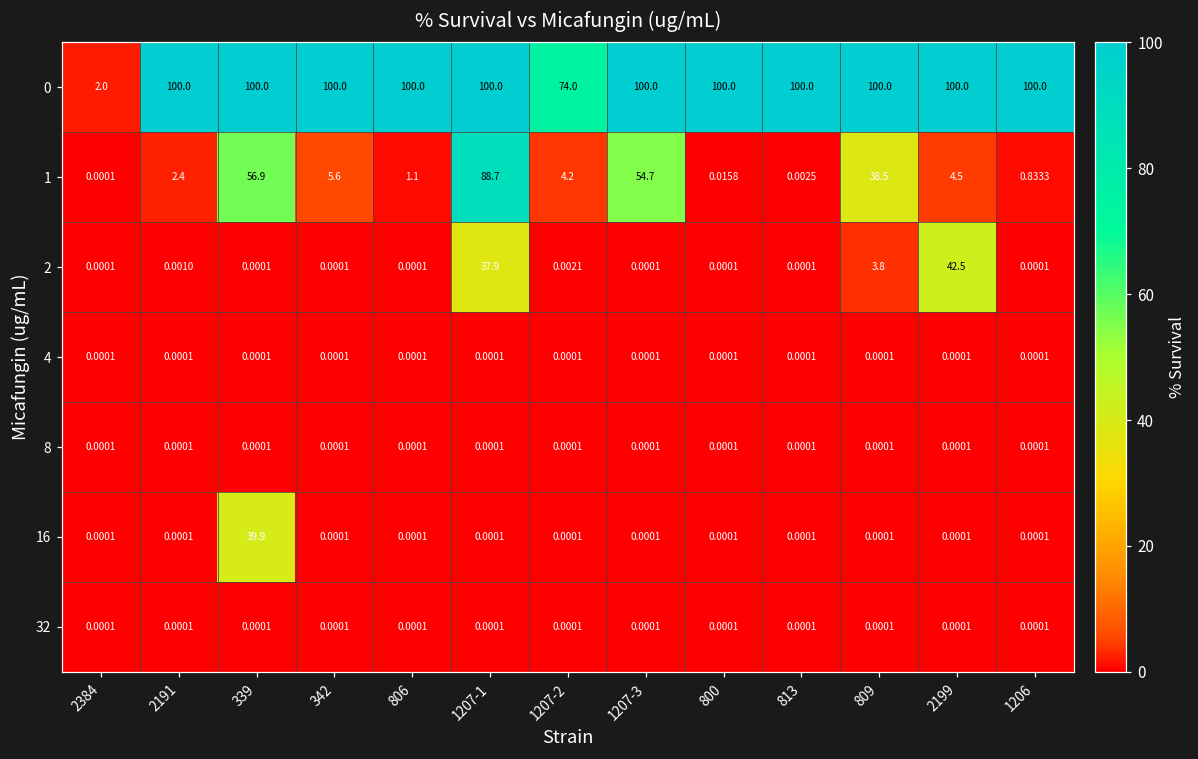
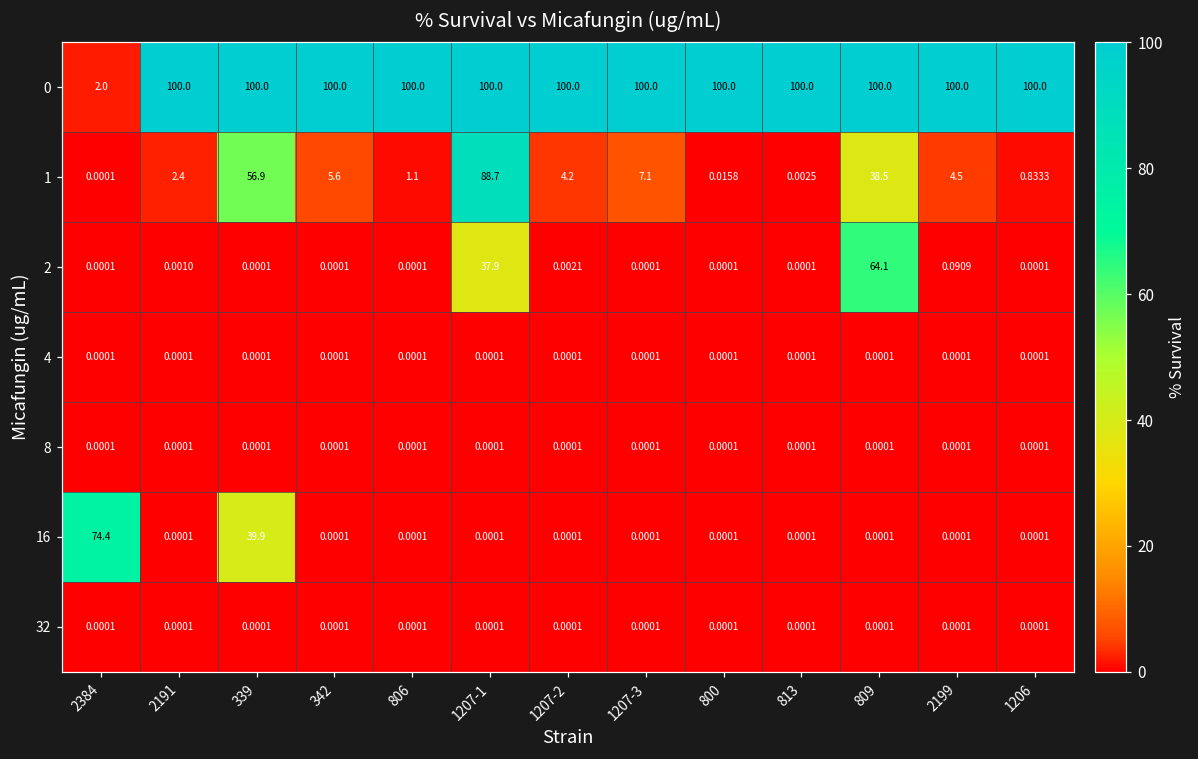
  {
    "0": {
      "2384": 2.0,
      "2191": 100.0,
      "339": 100.0,
      "342": 100.0,
      "806": 100.0,
      "1207-1": 100.0,
-     "1207-2": 74.0,
+     "1207-2": 100.0,
      "1207-3": 100.0,
      "800": 100.0,
      "813": 100.0,
      "809": 100.0,
      "2199": 100.0,
      "1206": 100.0
    },
    "1": {
      "2384": 0.0001,
      "2191": 2.4,
      "339": 56.9,
      "342": 5.6,
      "806": 1.1,
      "1207-1": 88.7,
      "1207-2": 4.2,
-     "1207-3": 54.7,
+     "1207-3": 7.1,
      "800": 0.0158,
      "813": 0.0025,
      "809": 38.5,
      "2199": 4.5,
      "1206": 0.8333
    },
    "2": {
      "2384": 0.0001,
      "2191": 0.0010,
      "339": 0.0001,
      "342": 0.0001,
      "806": 0.0001,
      "1207-1": 37.9,
      "1207-2": 0.0021,
      "1207-3": 0.0001,
      "800": 0.0001,
      "813": 0.0001,
-     "809": 3.8,
-     "2199": 42.5,
+     "809": 64.1,
+     "2199": 0.0909,
      "1206": 0.0001
    },
    "4": {
      "2384": 0.0001,
      "2191": 0.0001,
      "339": 0.0001,
      "342": 0.0001,
      "806": 0.0001,
      "1207-1": 0.0001,
      "1207-2": 0.0001,
      "1207-3": 0.0001,
      "800": 0.0001,
      "813": 0.0001,
      "809": 0.0001,
      "2199": 0.0001,
      "1206": 0.0001
    },
    "8": {
      "2384": 0.0001,
      "2191": 0.0001,
      "339": 0.0001,
      "342": 0.0001,
      "806": 0.0001,
      "1207-1": 0.0001,
      "1207-2": 0.0001,
      "1207-3": 0.0001,
      "800": 0.0001,
      "813": 0.0001,
      "809": 0.0001,
      "2199": 0.0001,
      "1206": 0.0001
    },
    "16": {
-     "2384": 0.0001,
+     "2384": 74.4,
      "2191": 0.0001,
      "339": 39.9,
      "342": 0.0001,
      "806": 0.0001,
      "1207-1": 0.0001,
      "1207-2": 0.0001,
      "1207-3": 0.0001,
      "800": 0.0001,
      "813": 0.0001,
      "809": 0.0001,
      "2199": 0.0001,
      "1206": 0.0001
    },
    "32": {
      "2384": 0.0001,
      "2191": 0.0001,
      "339": 0.0001,
      "342": 0.0001,
      "806": 0.0001,
      "1207-1": 0.0001,
      "1207-2": 0.0001,
      "1207-3": 0.0001,
      "800": 0.0001,
      "813": 0.0001,
      "809": 0.0001,
      "2199": 0.0001,
      "1206": 0.0001
    }
  }
